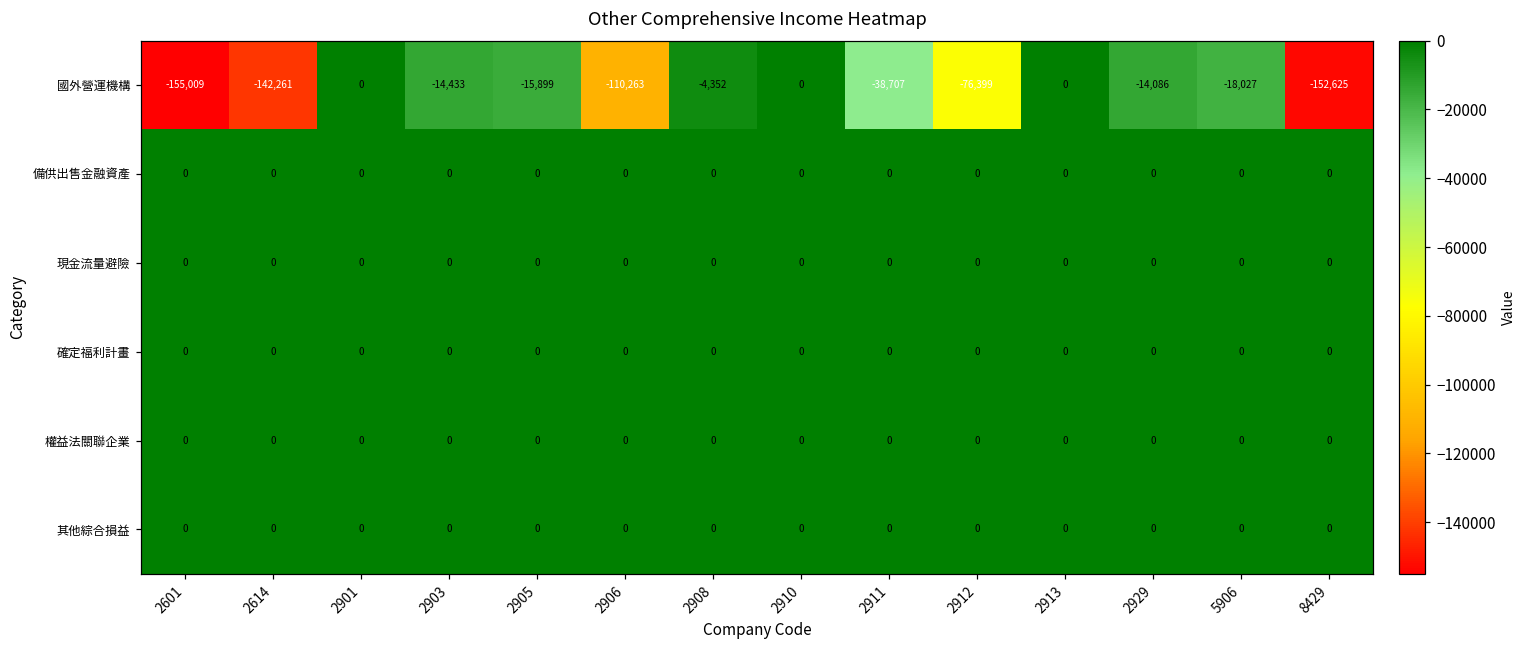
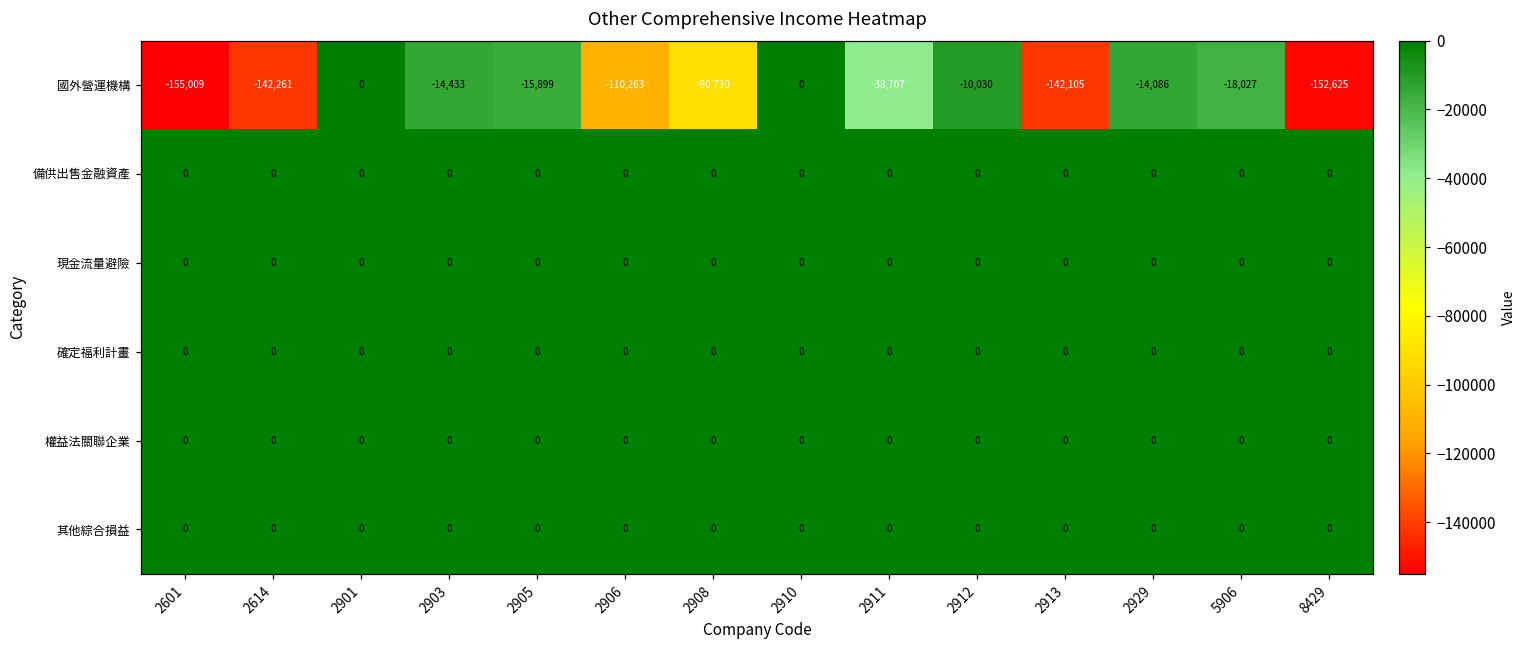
  {
    "國外營運機構": {
      "2601": "-155,009",
      "2614": "-142,261",
      "2901": "0",
      "2903": "-14,433",
      "2905": "-15,899",
      "2906": "-110,263",
-     "2908": "-4,352",
+     "2908": "-90,730",
      "2910": "0",
      "2911": "-38,707",
-     "2912": "-76,399",
-     "2913": "0",
+     "2912": "-10,030",
+     "2913": "-142,105",
      "2929": "-14,086",
      "5906": "-18,027",
      "8429": "-152,625"
    },
    "備供出售金融資產": {
      "2601": "0",
      "2614": "0",
      "2901": "0",
      "2903": "0",
      "2905": "0",
      "2906": "0",
      "2908": "0",
      "2910": "0",
      "2911": "0",
      "2912": "0",
      "2913": "0",
      "2929": "0",
      "5906": "0",
      "8429": "0"
    },
    "現金流量避險": {
      "2601": "0",
      "2614": "0",
      "2901": "0",
      "2903": "0",
      "2905": "0",
      "2906": "0",
      "2908": "0",
      "2910": "0",
      "2911": "0",
      "2912": "0",
      "2913": "0",
      "2929": "0",
      "5906": "0",
      "8429": "0"
    },
    "確定福利計畫": {
      "2601": "0",
      "2614": "0",
      "2901": "0",
      "2903": "0",
      "2905": "0",
      "2906": "0",
      "2908": "0",
      "2910": "0",
      "2911": "0",
      "2912": "0",
      "2913": "0",
      "2929": "0",
      "5906": "0",
      "8429": "0"
    },
    "權益法關聯企業": {
      "2601": "0",
      "2614": "0",
      "2901": "0",
      "2903": "0",
      "2905": "0",
      "2906": "0",
      "2908": "0",
      "2910": "0",
      "2911": "0",
      "2912": "0",
      "2913": "0",
      "2929": "0",
      "5906": "0",
      "8429": "0"
    },
    "其他綜合損益": {
      "2601": "0",
      "2614": "0",
      "2901": "0",
      "2903": "0",
      "2905": "0",
      "2906": "0",
      "2908": "0",
      "2910": "0",
      "2911": "0",
      "2912": "0",
      "2913": "0",
      "2929": "0",
      "5906": "0",
      "8429": "0"
    }
  }
